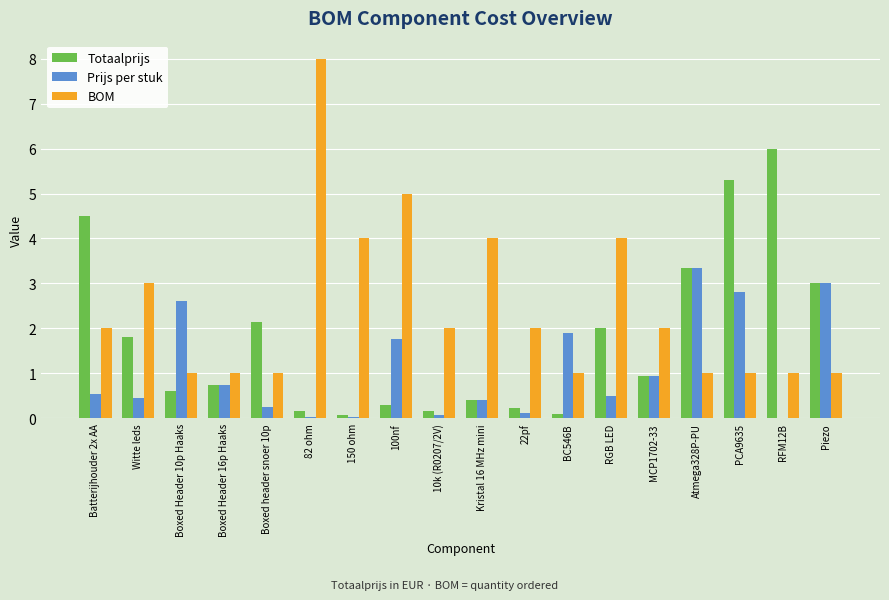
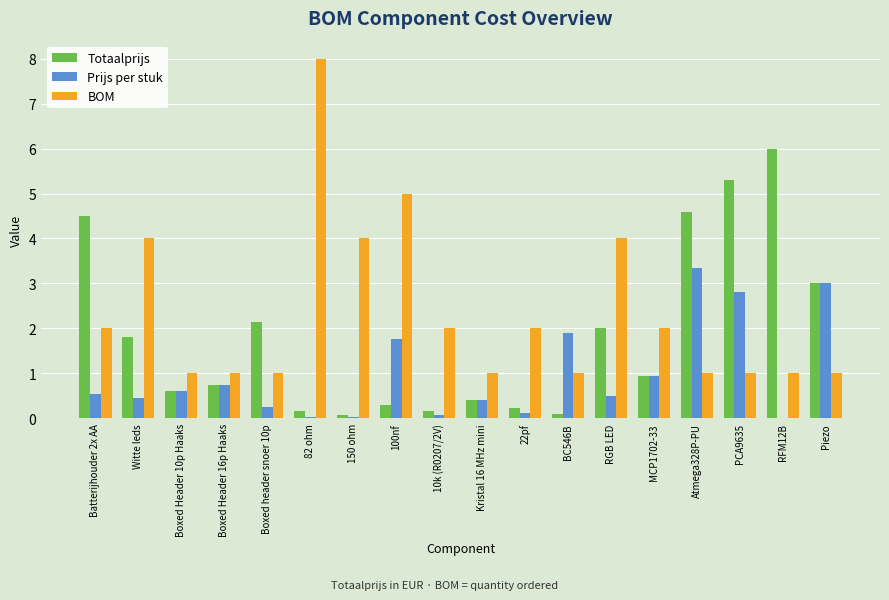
  {
    "Totaalprijs": {
      "Batterijhouder 2x AA": 4.5,
      "Witte leds": 1.8,
      "Boxed Header 10p Haaks": 0.6,
      "Boxed Header 16p Haaks": 0.8,
      "Boxed header snoer 10p": 2.2,
      "82 ohm": 0.2,
      "150 ohm": 0.1,
      "100nf": 0.3,
      "10k (R0207/2V)": 0.2,
      "Kristal 16 MHz mini": 0.4,
      "22pf": 0.2,
      "BC546B": 0.1,
      "RGB LED": 2.0,
      "MCP1702-33": 1.0,
-     "Atmega328P-PU": 3.4,
+     "Atmega328P-PU": 4.6,
      "PCA9635": 5.3,
      "RFM12B": 6.0,
      "Piezo": 3.0
    },
    "Prijs per stuk": {
      "Batterijhouder 2x AA": 0.6,
      "Witte leds": 0.5,
-     "Boxed Header 10p Haaks": 2.6,
+     "Boxed Header 10p Haaks": 0.6,
      "Boxed Header 16p Haaks": 0.8,
      "Boxed header snoer 10p": 0.3,
      "100nf": 1.8,
      "10k (R0207/2V)": 0.1,
      "Kristal 16 MHz mini": 0.4,
      "22pf": 0.1,
      "BC546B": 1.9,
      "RGB LED": 0.5,
      "MCP1702-33": 1.0,
      "Atmega328P-PU": 3.4,
      "PCA9635": 2.8,
      "RFM12B": 0.0,
      "Piezo": 3.0
    },
    "BOM": {
      "Batterijhouder 2x AA": 2,
-     "Witte leds": 3,
+     "Witte leds": 4,
      "Boxed Header 10p Haaks": 1,
      "Boxed Header 16p Haaks": 1,
      "Boxed header snoer 10p": 1,
      "82 ohm": 8,
      "150 ohm": 4,
      "100nf": 5,
      "10k (R0207/2V)": 2,
-     "Kristal 16 MHz mini": 4,
+     "Kristal 16 MHz mini": 1,
      "22pf": 2,
      "BC546B": 1,
      "RGB LED": 4,
      "MCP1702-33": 2,
      "Atmega328P-PU": 1,
      "PCA9635": 1,
      "RFM12B": 1,
      "Piezo": 1
    }
  }
